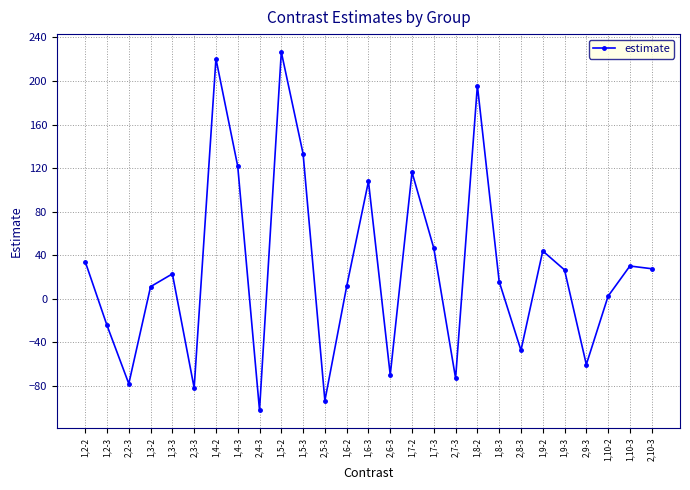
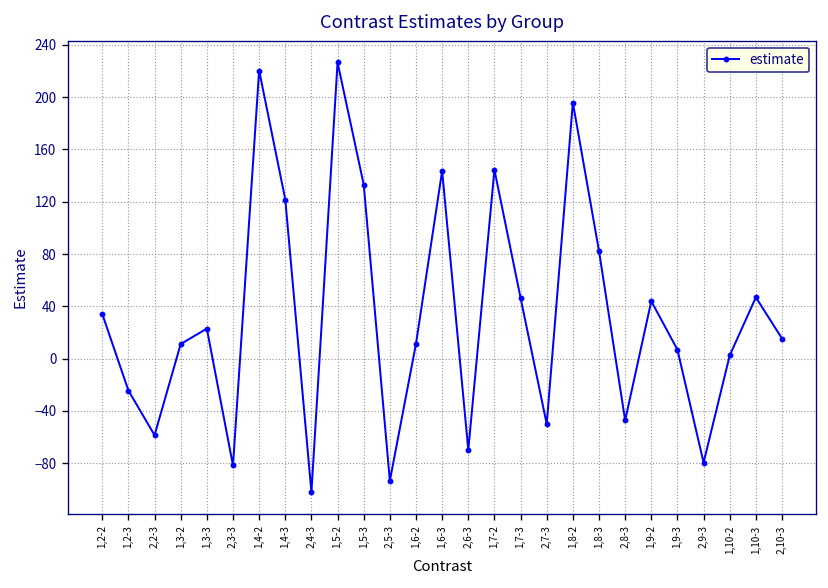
  {
    "1,2-2": 34,
    "1,2-3": -24,
-   "2,2-3": -78,
+   "2,2-3": -59,
    "1,3-2": 11,
    "1,3-3": 23,
    "2,3-3": -82,
    "1,4-2": 220,
    "1,4-3": 122,
    "2,4-3": -102,
    "1,5-2": 226,
    "1,5-3": 133,
    "2,5-3": -93,
    "1,6-2": 11,
-   "1,6-3": 108,
+   "1,6-3": 144,
    "2,6-3": -70,
-   "1,7-2": 116,
+   "1,7-2": 144,
    "1,7-3": 46,
-   "2,7-3": -73,
+   "2,7-3": -50,
    "1,8-2": 196,
-   "1,8-3": 16,
+   "1,8-3": 82,
    "2,8-3": -47,
    "1,9-2": 44,
-   "1,9-3": 27,
-   "2,9-3": -60,
+   "1,9-3": 7,
+   "2,9-3": -79,
    "1,10-2": 2,
-   "1,10-3": 30,
-   "2,10-3": 28
+   "1,10-3": 47,
+   "2,10-3": 15
  }
